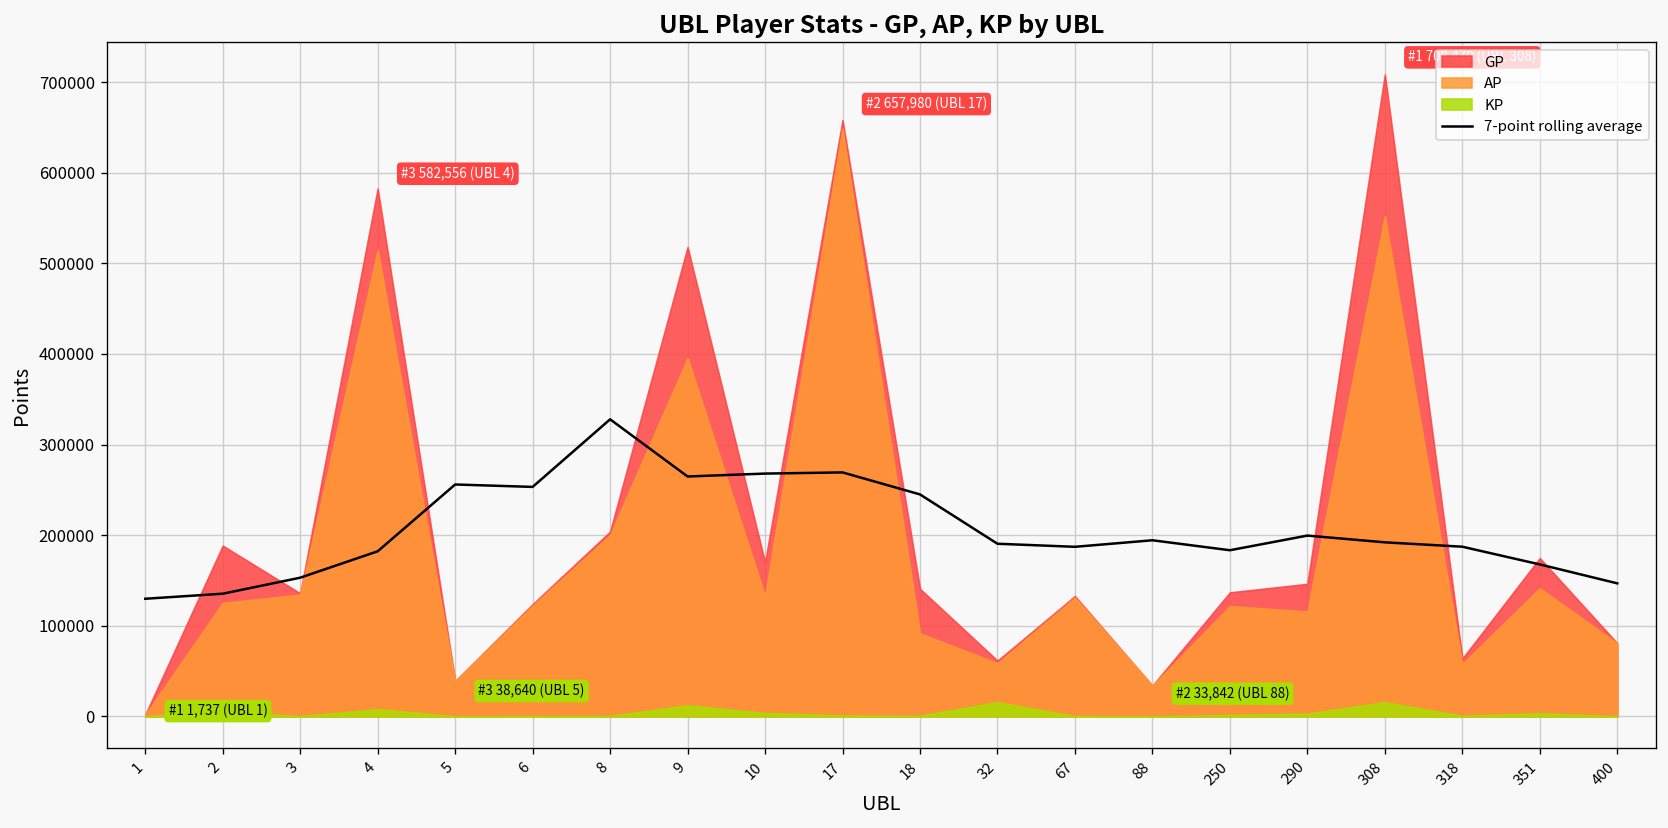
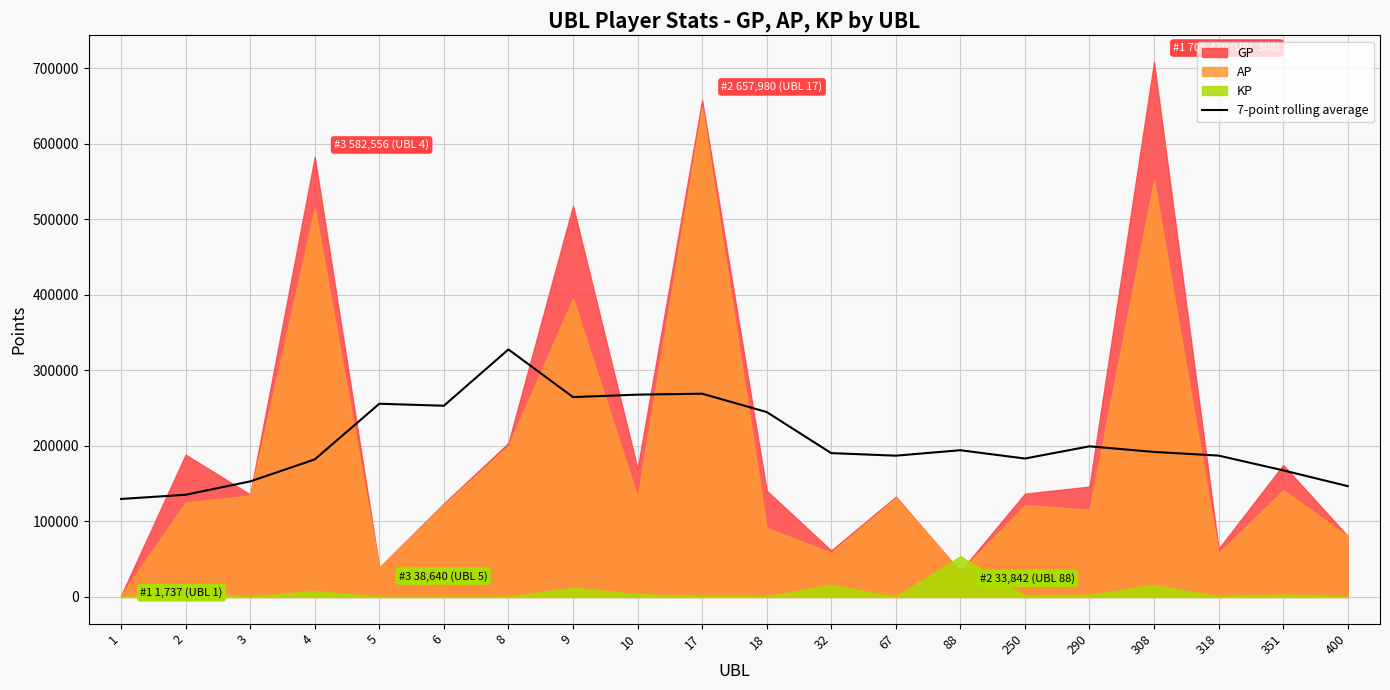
  {
    "7-point rolling average": {
      "1": 130000,
      "2": 140000,
      "3": 150000,
      "4": 180000,
      "5": 260000,
      "6": 250000,
      "8": 330000,
      "9": 260000,
      "10": 270000,
      "17": 270000,
      "18": 240000,
      "32": 190000,
      "67": 190000,
      "88": 190000,
      "250": 180000,
      "290": 200000,
      "308": 190000,
      "318": 190000,
      "351": 170000,
      "400": 150000
    },
    "GP": {
      "2": 190000,
      "8": 200000,
      "9": 520000,
      "10": 170000,
      "18": 140000,
      "250": 140000,
      "290": 150000,
      "318": 60000,
      "351": 170000
    },
    "AP": {
      "2": 130000,
      "4": 510000,
      "8": 200000,
      "9": 400000,
      "10": 130000,
      "17": 650000,
      "18": 90000,
      "250": 120000,
      "290": 120000,
      "308": 550000,
      "318": 60000,
      "351": 140000
    },
    "KP": {
      "4": 10000,
      "9": 10000,
      "10": 0,
      "32": 20000,
-     "88": 0,
+     "88": 50000,
      "308": 20000,
      "351": 0
    }
  }
